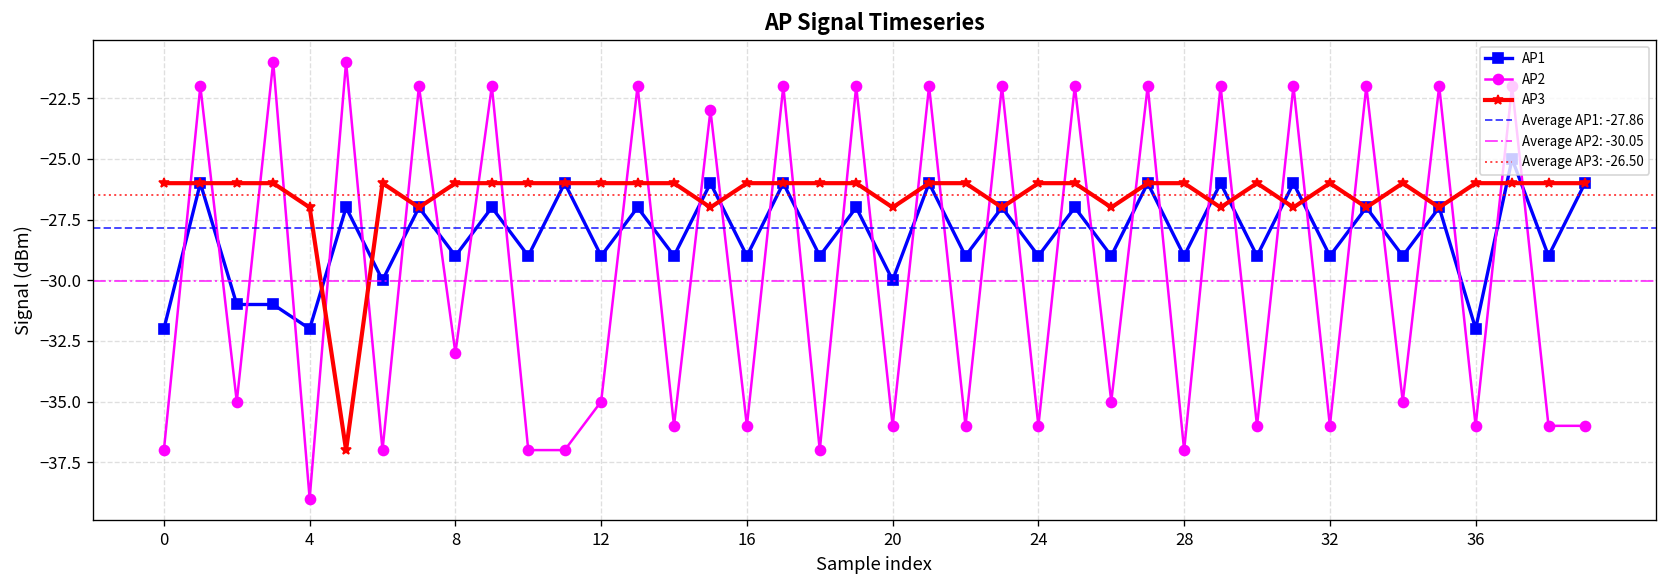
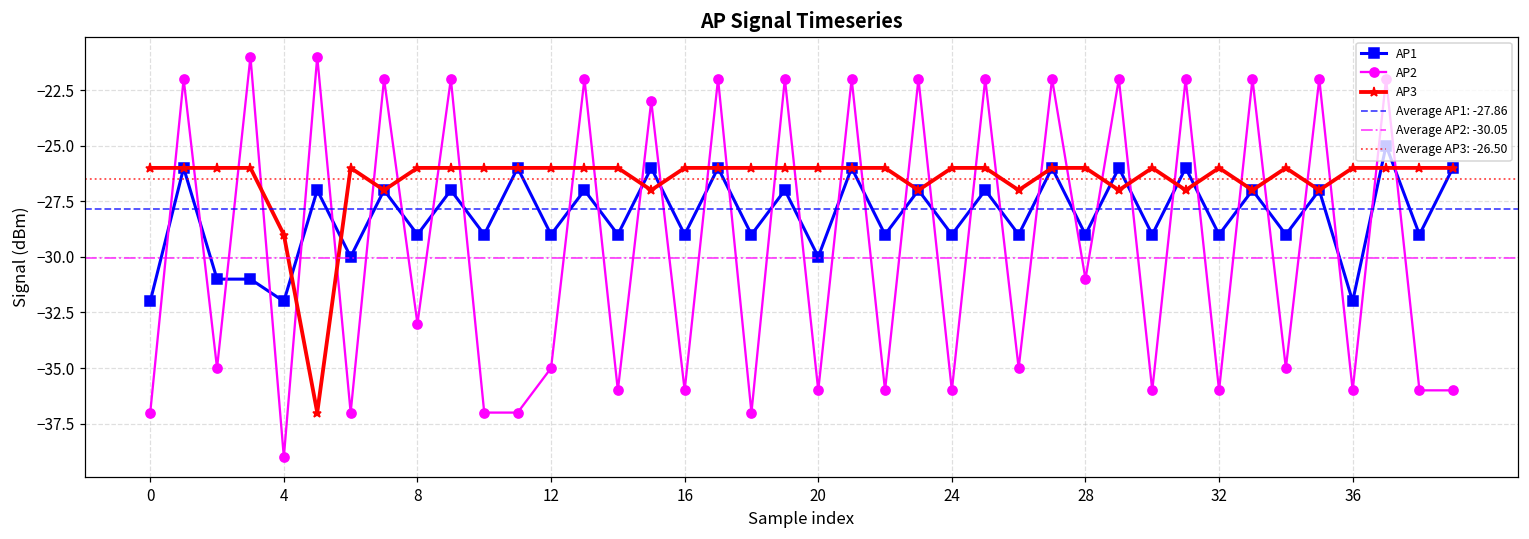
  {
    "AP1": {
      "0": -32,
      "4": -32,
      "8": -29,
      "12": -29,
      "16": -29,
      "20": -30,
      "24": -29,
      "28": -29,
      "32": -29,
      "36": -32
    },
    "AP2": {
      "0": -37,
      "4": -39,
      "8": -33,
      "12": -35,
      "16": -36,
      "20": -36,
      "24": -36,
-     "28": -37,
+     "28": -31,
      "32": -36,
      "36": -36
    },
    "AP3": {
      "0": -26,
-     "4": -27,
+     "4": -29,
      "8": -26,
      "12": -26,
      "16": -26,
-     "20": -27,
+     "20": -26,
      "24": -26,
      "28": -26,
      "32": -26,
      "36": -26
    }
  }
